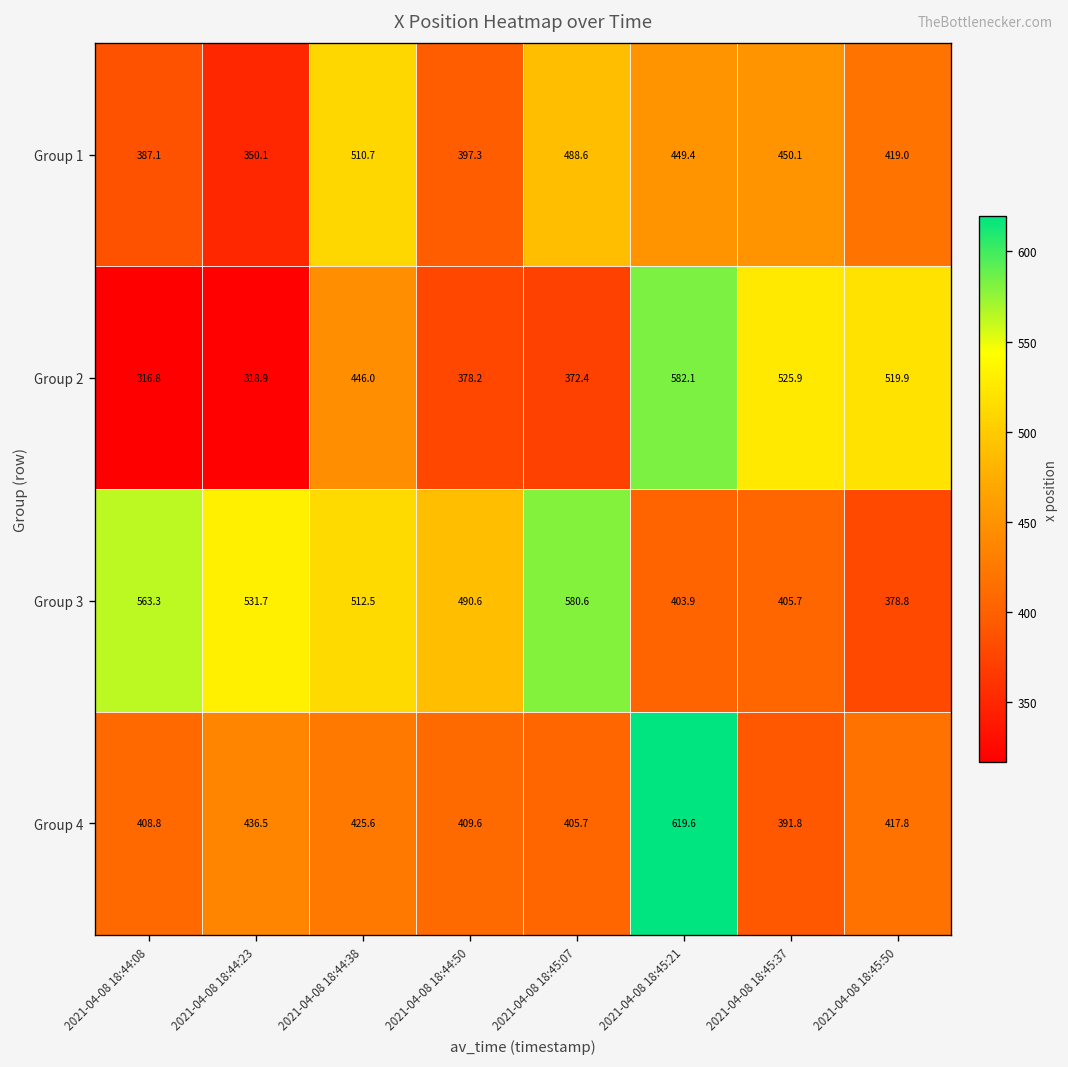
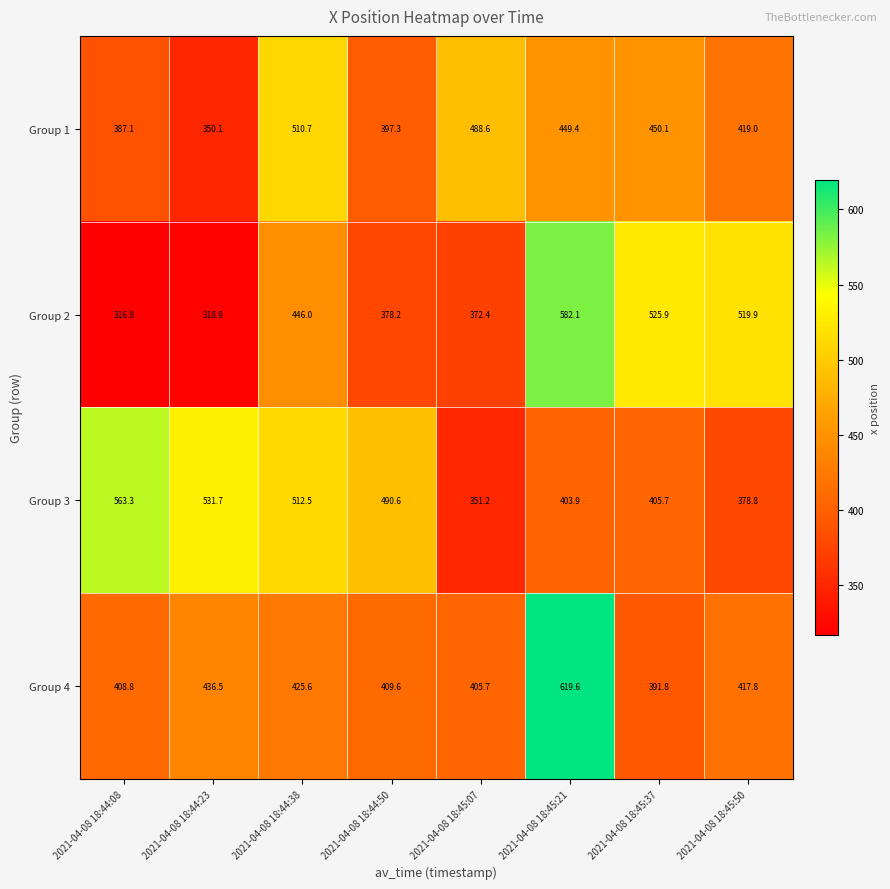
  {
    "Group 1": {
      "2021-04-08 18:44:08": 387.1,
      "2021-04-08 18:44:23": 350.1,
      "2021-04-08 18:44:38": 510.7,
      "2021-04-08 18:44:50": 397.3,
      "2021-04-08 18:45:07": 488.6,
      "2021-04-08 18:45:21": 449.4,
      "2021-04-08 18:45:37": 450.1,
      "2021-04-08 18:45:50": 419.0
    },
    "Group 2": {
      "2021-04-08 18:44:08": 316.8,
      "2021-04-08 18:44:23": 318.9,
      "2021-04-08 18:44:38": 446.0,
      "2021-04-08 18:44:50": 378.2,
      "2021-04-08 18:45:07": 372.4,
      "2021-04-08 18:45:21": 582.1,
      "2021-04-08 18:45:37": 525.9,
      "2021-04-08 18:45:50": 519.9
    },
    "Group 3": {
      "2021-04-08 18:44:08": 563.3,
      "2021-04-08 18:44:23": 531.7,
      "2021-04-08 18:44:38": 512.5,
      "2021-04-08 18:44:50": 490.6,
-     "2021-04-08 18:45:07": 580.6,
+     "2021-04-08 18:45:07": 351.2,
      "2021-04-08 18:45:21": 403.9,
      "2021-04-08 18:45:37": 405.7,
      "2021-04-08 18:45:50": 378.8
    },
    "Group 4": {
      "2021-04-08 18:44:08": 408.8,
      "2021-04-08 18:44:23": 436.5,
      "2021-04-08 18:44:38": 425.6,
      "2021-04-08 18:44:50": 409.6,
      "2021-04-08 18:45:07": 405.7,
      "2021-04-08 18:45:21": 619.6,
      "2021-04-08 18:45:37": 391.8,
      "2021-04-08 18:45:50": 417.8
    }
  }
